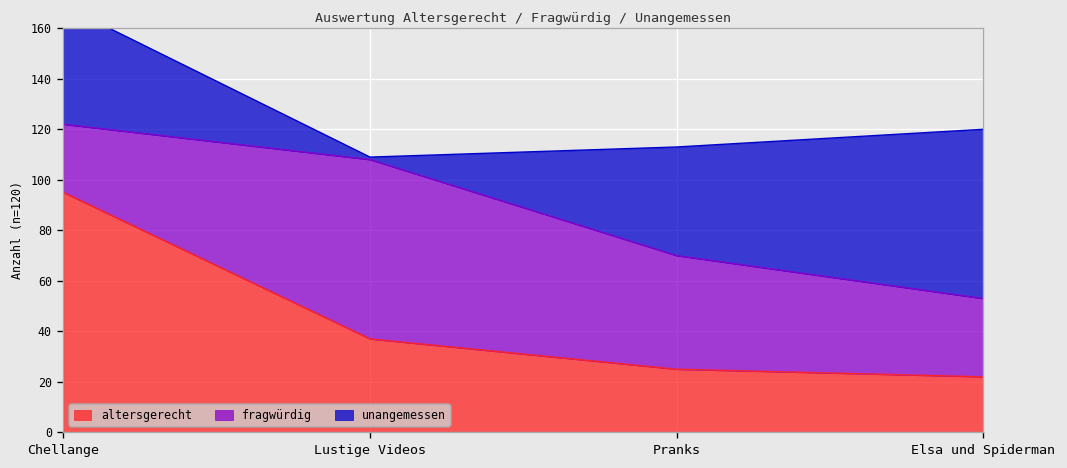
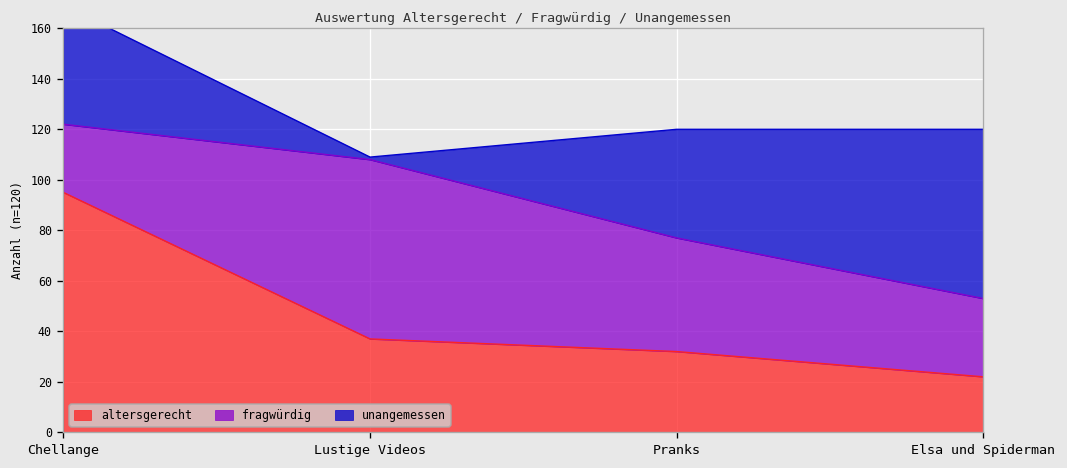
  {
    "altersgerecht": {
      "Chellange": 95,
      "Lustige Videos": 37,
-     "Pranks": 25,
+     "Pranks": 32,
      "Elsa und Spiderman": 22
    },
    "fragwürdig": {
      "Chellange": 27,
      "Pranks": 45,
      "Elsa und Spiderman": 31
    },
    "unangemessen": {
      "Pranks": 43,
      "Elsa und Spiderman": 67
    }
  }
